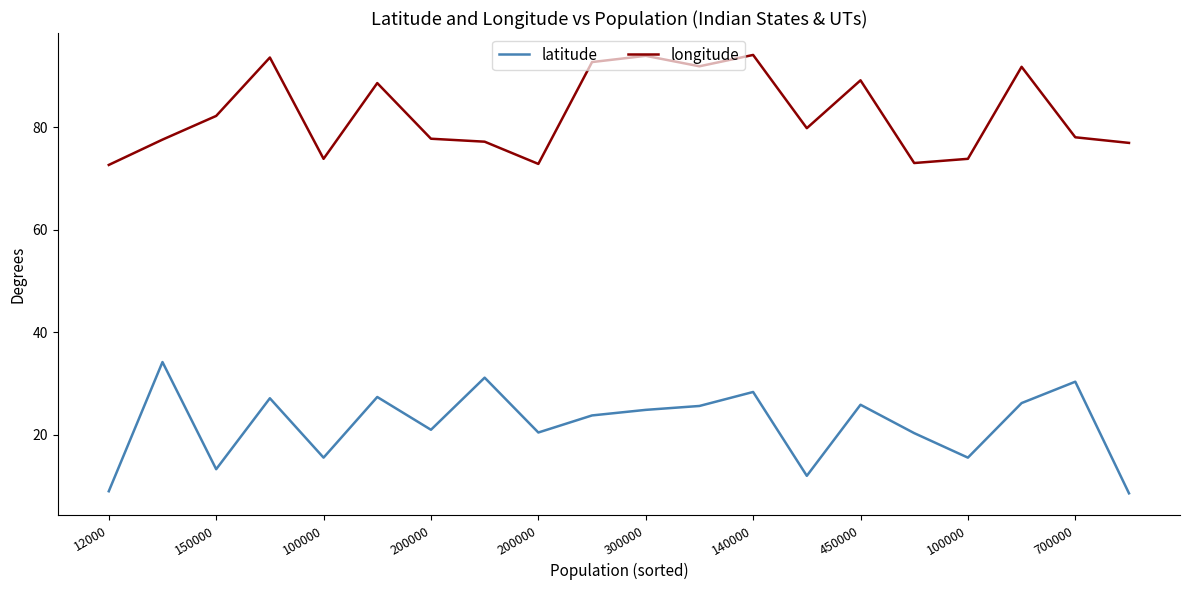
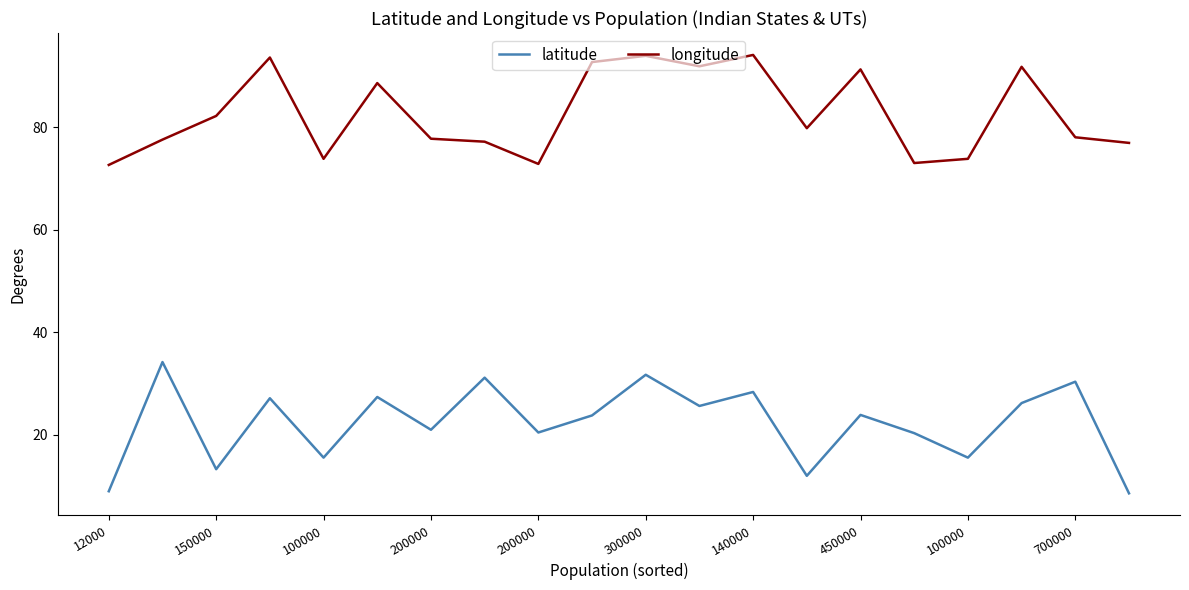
  {
    "latitude": {
      "12000": 9,
      "150000": 13,
-     "300000": 25,
+     "300000": 32,
      "140000": 28,
-     "450000": 26,
+     "450000": 24,
      "700000": 30
    },
    "longitude": {
      "12000": 73,
      "150000": 82,
      "140000": 94,
-     "450000": 89,
+     "450000": 91,
      "700000": 78
    }
  }
